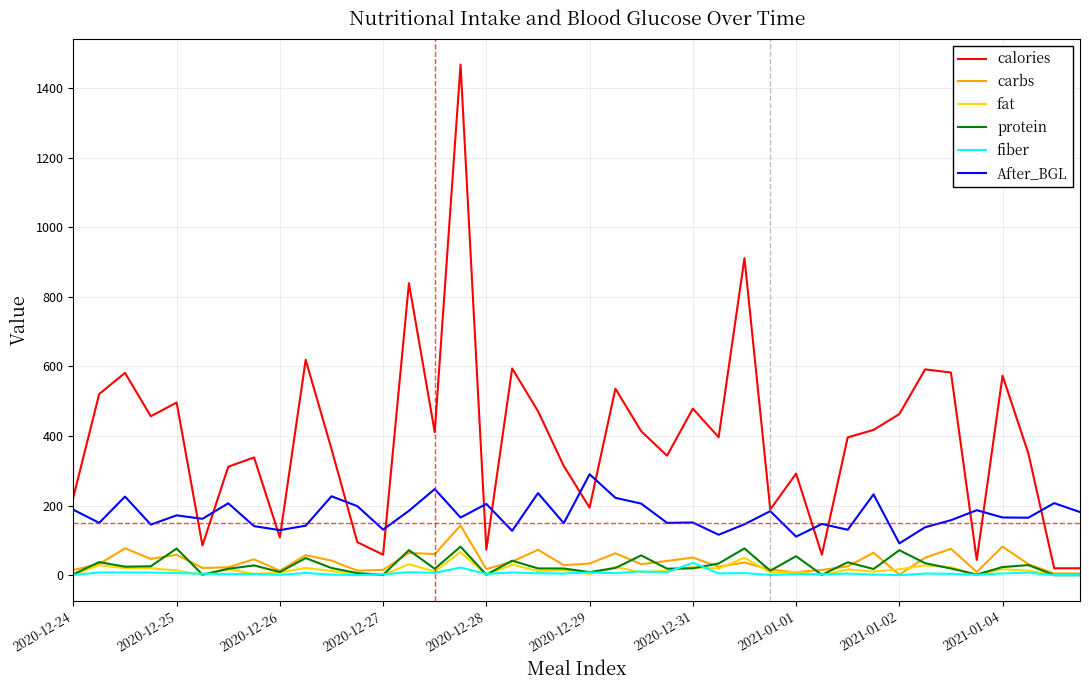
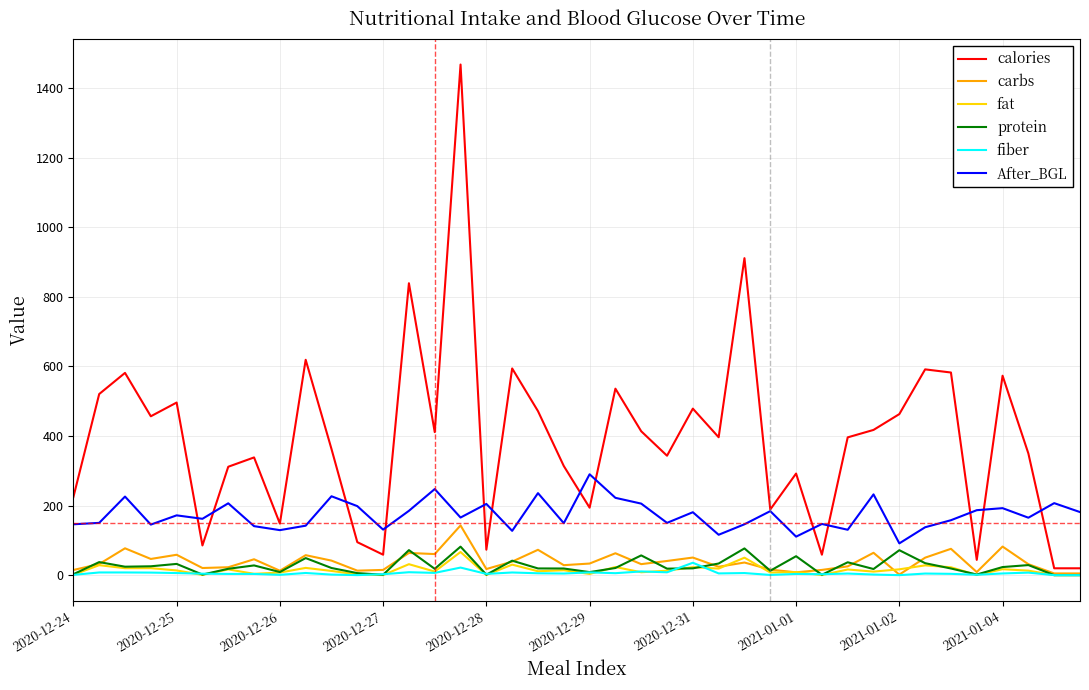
  {
    "calories": {
      "2020-12-24": 220,
      "2020-12-25": 500,
-     "2020-12-26": 110,
+     "2020-12-26": 150,
      "2020-12-27": 60,
      "2020-12-28": 70,
      "2020-12-29": 190,
      "2020-12-31": 480,
      "2021-01-01": 290,
      "2021-01-02": 460,
      "2021-01-04": 570
    },
    "protein": {
-     "2020-12-25": 80,
+     "2020-12-25": 30,
      "2021-01-01": 50,
      "2021-01-02": 70
    },
    "fiber": {
      "2020-12-25": 10,
      "2020-12-31": 40,
      "2021-01-04": 0
    },
    "After_BGL": {
-     "2020-12-24": 190,
+     "2020-12-24": 150,
      "2020-12-25": 170,
      "2020-12-26": 130,
      "2020-12-27": 130,
      "2020-12-28": 200,
      "2020-12-29": 290,
-     "2020-12-31": 150,
+     "2020-12-31": 180,
      "2021-01-01": 110,
      "2021-01-02": 90,
-     "2021-01-04": 170
+     "2021-01-04": 190
    }
  }
